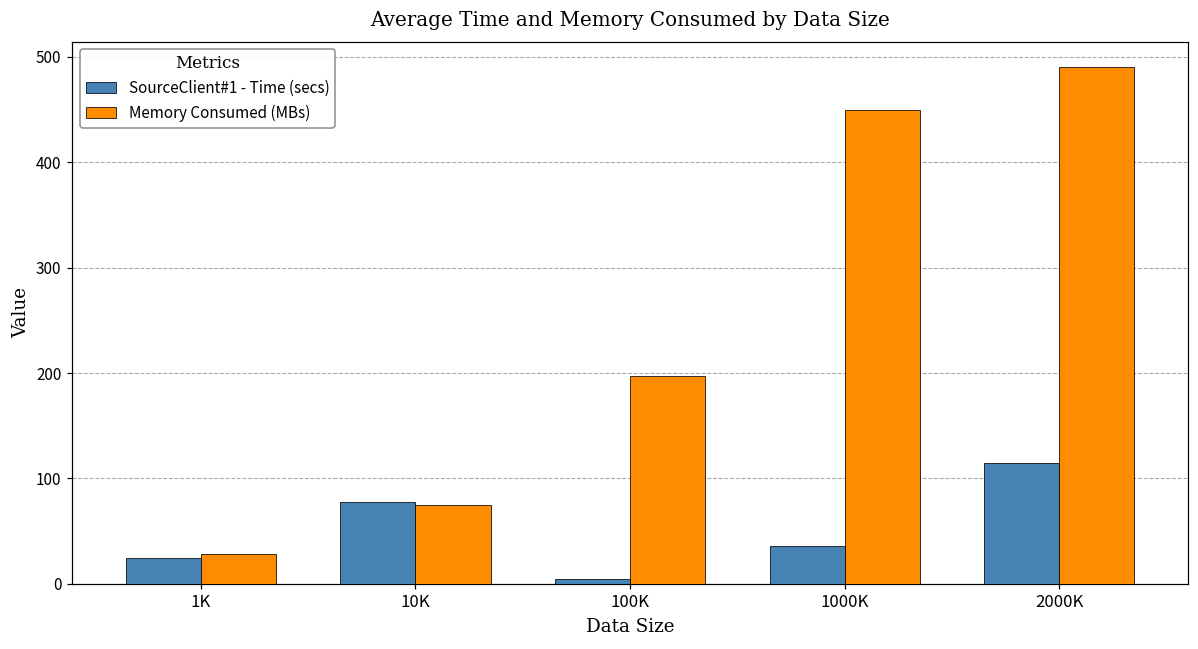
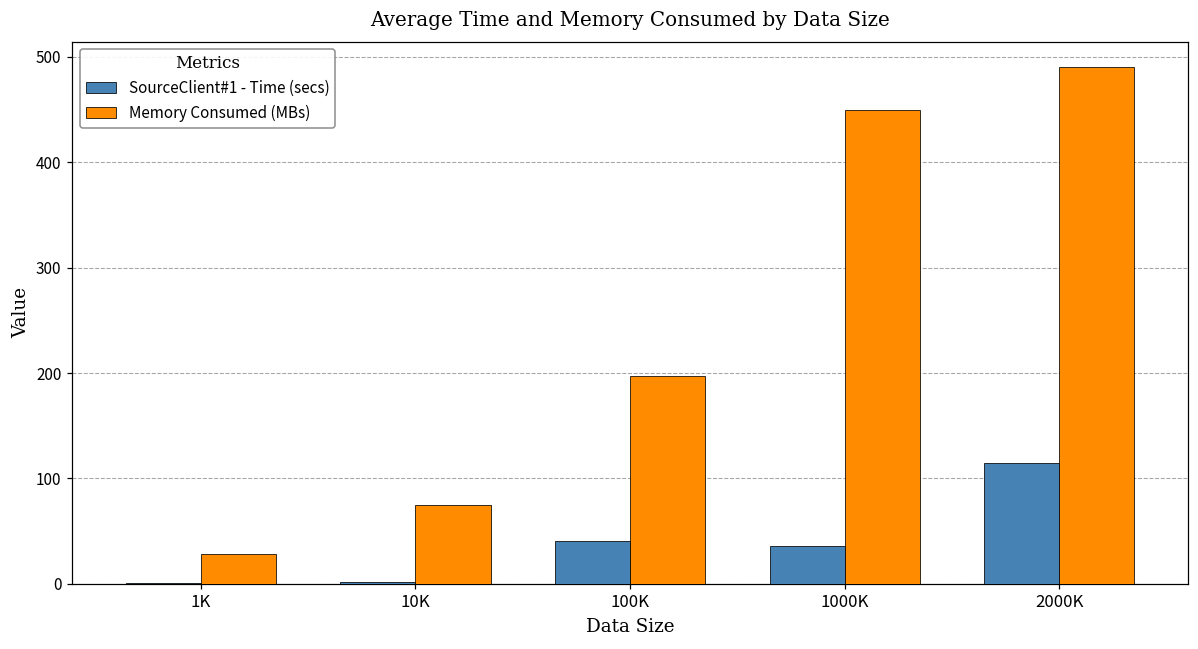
  {
    "SourceClient#1 - Time (secs)": {
-     "1K": 20,
-     "10K": 80,
-     "100K": 0,
+     "1K": 0,
+     "10K": 0,
+     "100K": 40,
      "1000K": 40,
      "2000K": 110
    },
    "Memory Consumed (MBs)": {
      "1K": 30,
      "10K": 70,
      "100K": 200,
      "1000K": 450,
      "2000K": 490
    }
  }
